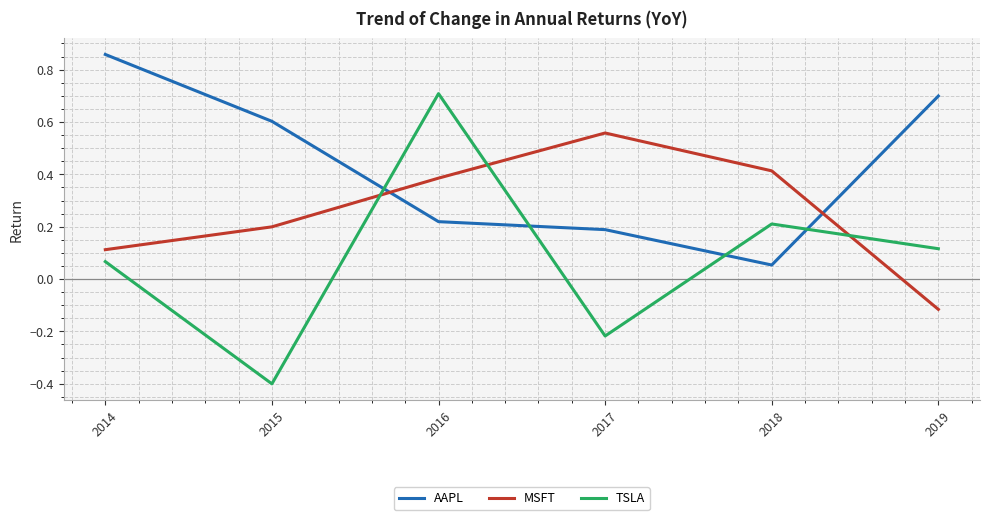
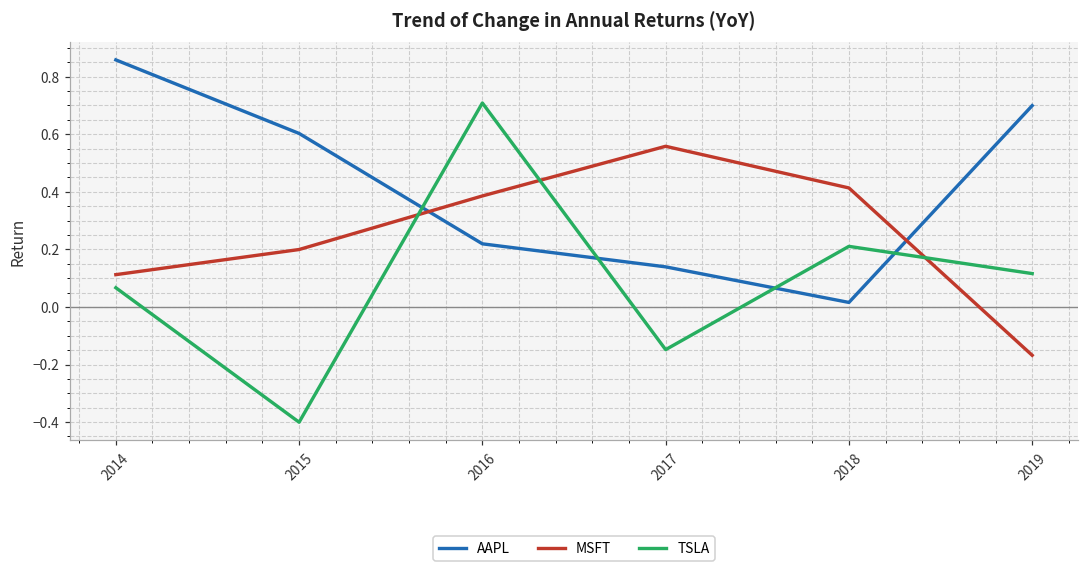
  {
    "AAPL": {
      "2014": 0.86,
      "2015": 0.60,
      "2016": 0.22,
-     "2017": 0.19,
-     "2018": 0.05,
+     "2017": 0.14,
+     "2018": 0.02,
      "2019": 0.70
    },
    "MSFT": {
      "2014": 0.11,
      "2015": 0.20,
      "2016": 0.39,
      "2017": 0.56,
      "2018": 0.41,
-     "2019": -0.12
+     "2019": -0.17
    },
    "TSLA": {
      "2014": 0.07,
      "2015": -0.40,
      "2016": 0.71,
-     "2017": -0.22,
+     "2017": -0.15,
      "2018": 0.21,
      "2019": 0.12
    }
  }
